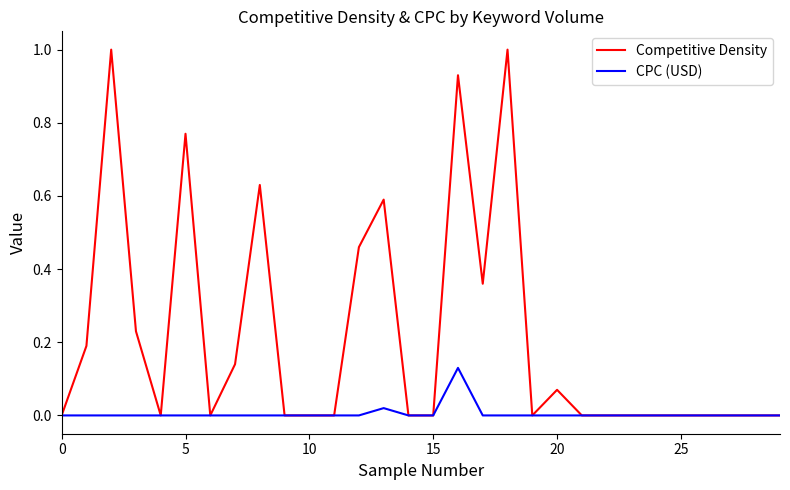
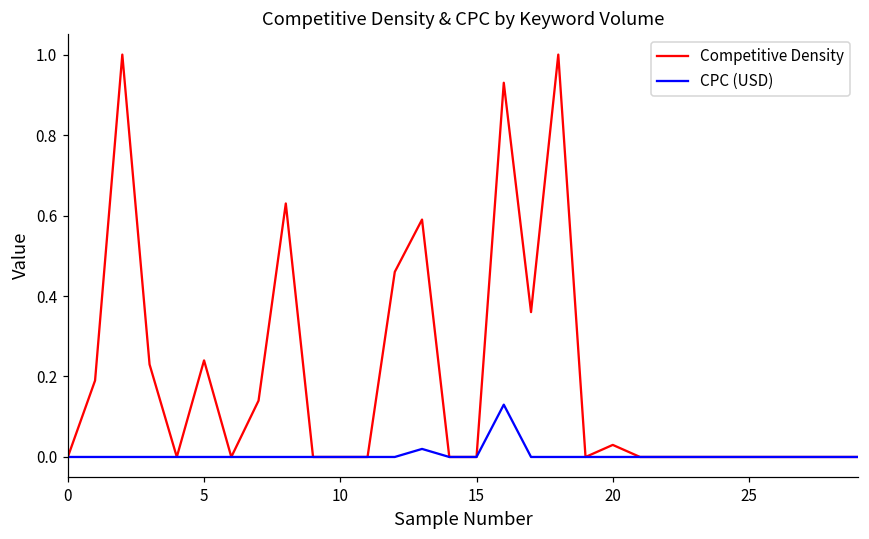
  {
    "Competitive Density": {
-     "5": 0.77,
-     "20": 0.07
+     "5": 0.24,
+     "20": 0.03
    },
    "CPC (USD)": {
      "5": 0.00,
      "20": 0.00
    }
  }
